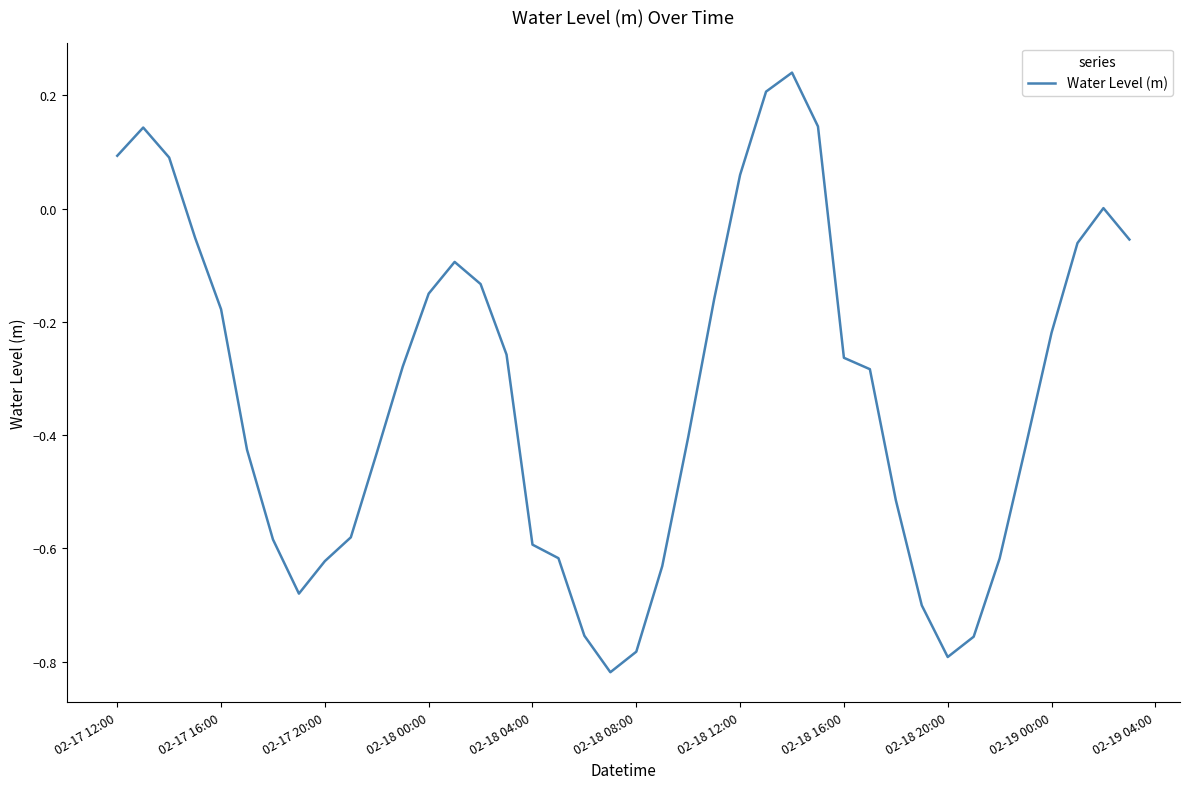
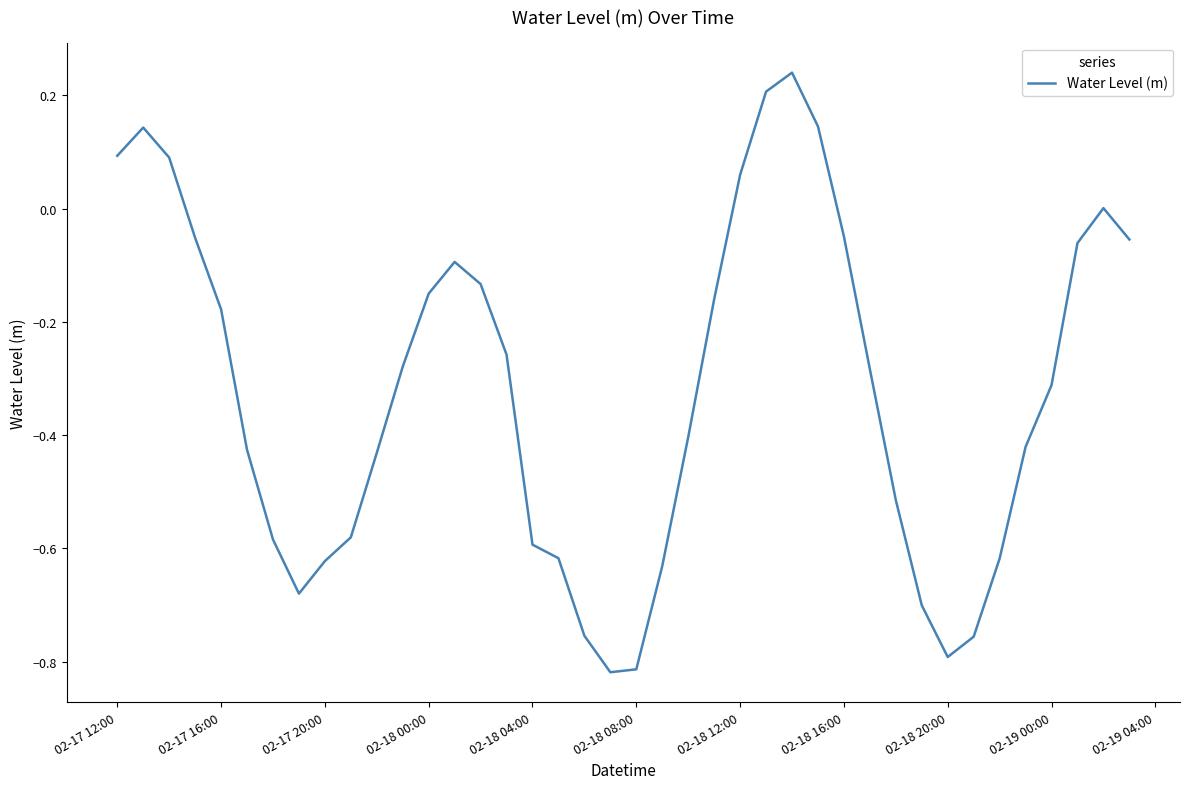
  {
    "02-17 12:00": 0.09,
    "02-17 16:00": -0.18,
    "02-17 20:00": -0.62,
    "02-18 00:00": -0.15,
    "02-18 04:00": -0.59,
-   "02-18 08:00": -0.78,
+   "02-18 08:00": -0.81,
    "02-18 12:00": 0.06,
-   "02-18 16:00": -0.26,
+   "02-18 16:00": -0.05,
    "02-18 20:00": -0.79,
-   "02-19 00:00": -0.22
+   "02-19 00:00": -0.31
  }
